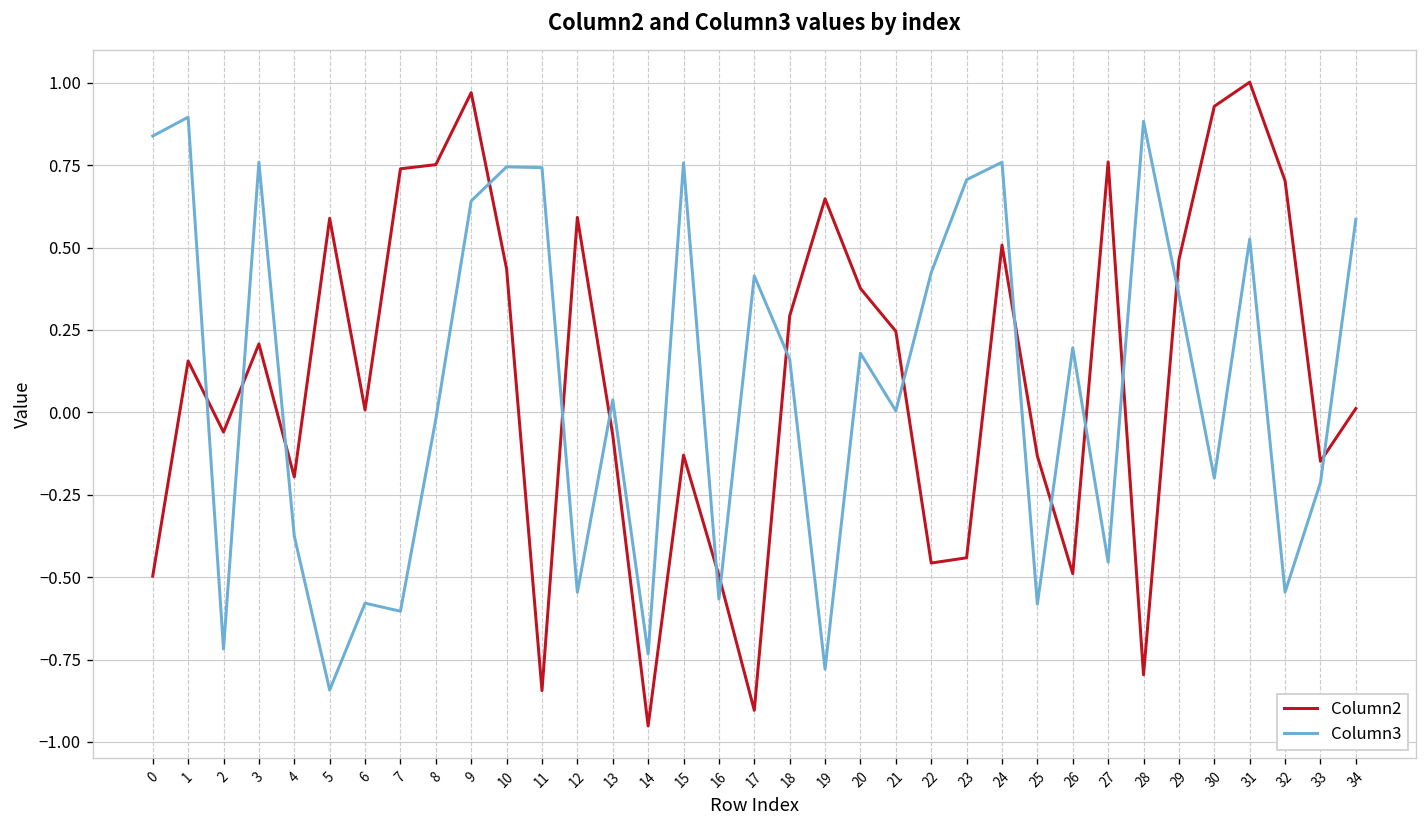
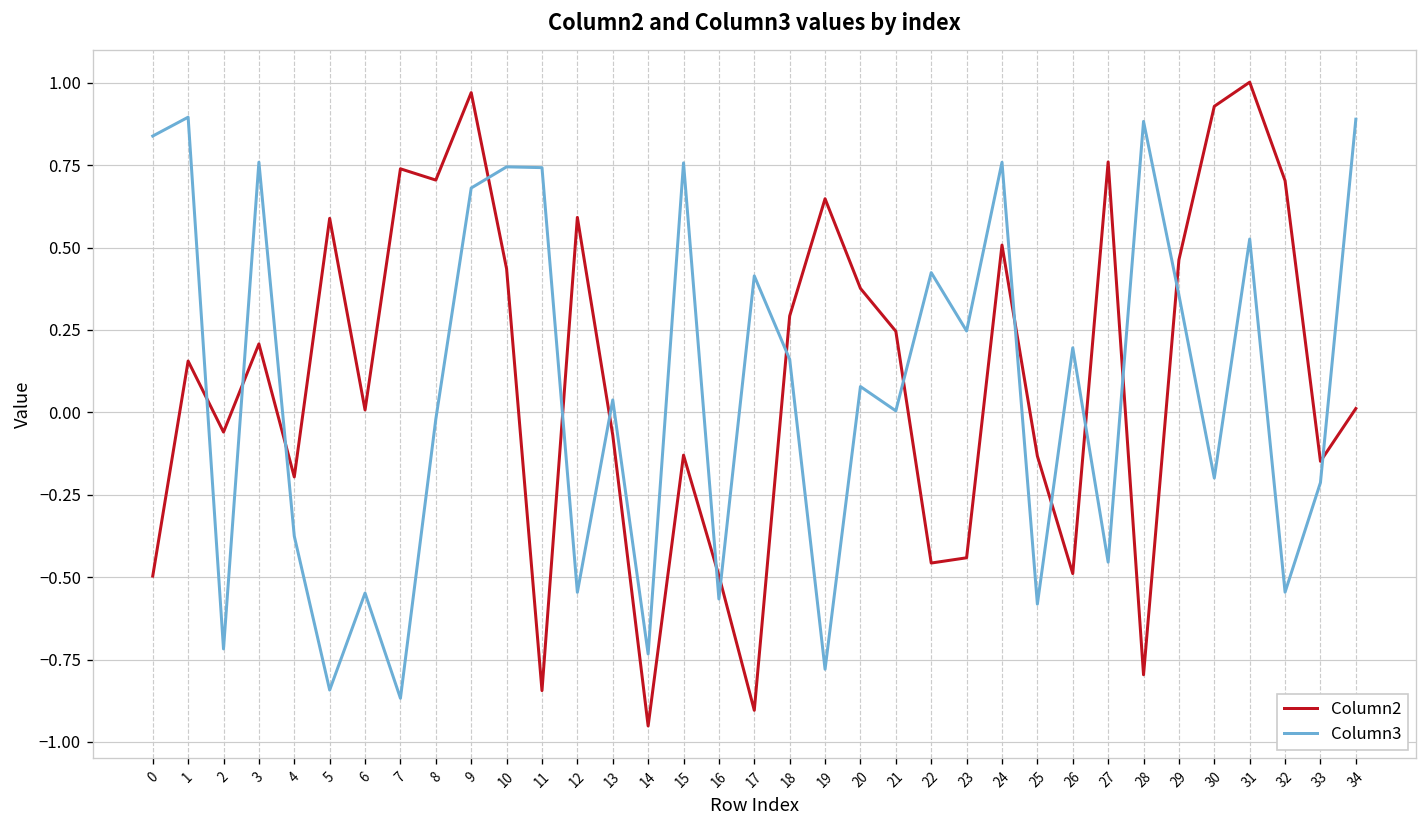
  {
    "Column2": {
      "0": -0.50,
      "1": 0.16,
      "2": -0.06,
      "3": 0.21,
      "4": -0.20,
      "5": 0.59,
      "6": 0.01,
      "7": 0.74,
-     "8": 0.75,
+     "8": 0.70,
      "9": 0.97,
      "10": 0.44,
      "11": -0.84,
      "12": 0.59,
      "13": -0.07,
      "14": -0.95,
      "15": -0.13,
      "16": -0.50,
      "17": -0.90,
      "18": 0.29,
      "19": 0.65,
      "20": 0.38,
      "21": 0.25,
      "22": -0.46,
      "23": -0.44,
      "24": 0.51,
      "25": -0.13,
      "26": -0.49,
      "27": 0.76,
      "28": -0.80,
      "29": 0.46,
      "30": 0.93,
      "31": 1.00,
      "32": 0.70,
      "33": -0.15,
      "34": 0.01
    },
    "Column3": {
      "0": 0.84,
      "1": 0.90,
      "2": -0.72,
      "3": 0.76,
      "4": -0.38,
      "5": -0.84,
-     "6": -0.58,
-     "7": -0.60,
+     "6": -0.55,
+     "7": -0.87,
      "8": -0.02,
-     "9": 0.64,
+     "9": 0.68,
      "10": 0.74,
      "11": 0.74,
      "12": -0.55,
      "13": 0.04,
      "14": -0.73,
      "15": 0.76,
      "16": -0.57,
      "17": 0.41,
      "18": 0.16,
      "19": -0.78,
-     "20": 0.18,
+     "20": 0.08,
      "21": 0.00,
      "22": 0.42,
-     "23": 0.71,
+     "23": 0.25,
      "24": 0.76,
      "25": -0.58,
      "26": 0.20,
      "27": -0.45,
      "28": 0.88,
      "29": 0.36,
      "30": -0.20,
      "31": 0.53,
      "32": -0.55,
      "33": -0.21,
-     "34": 0.59
+     "34": 0.89
    }
  }
